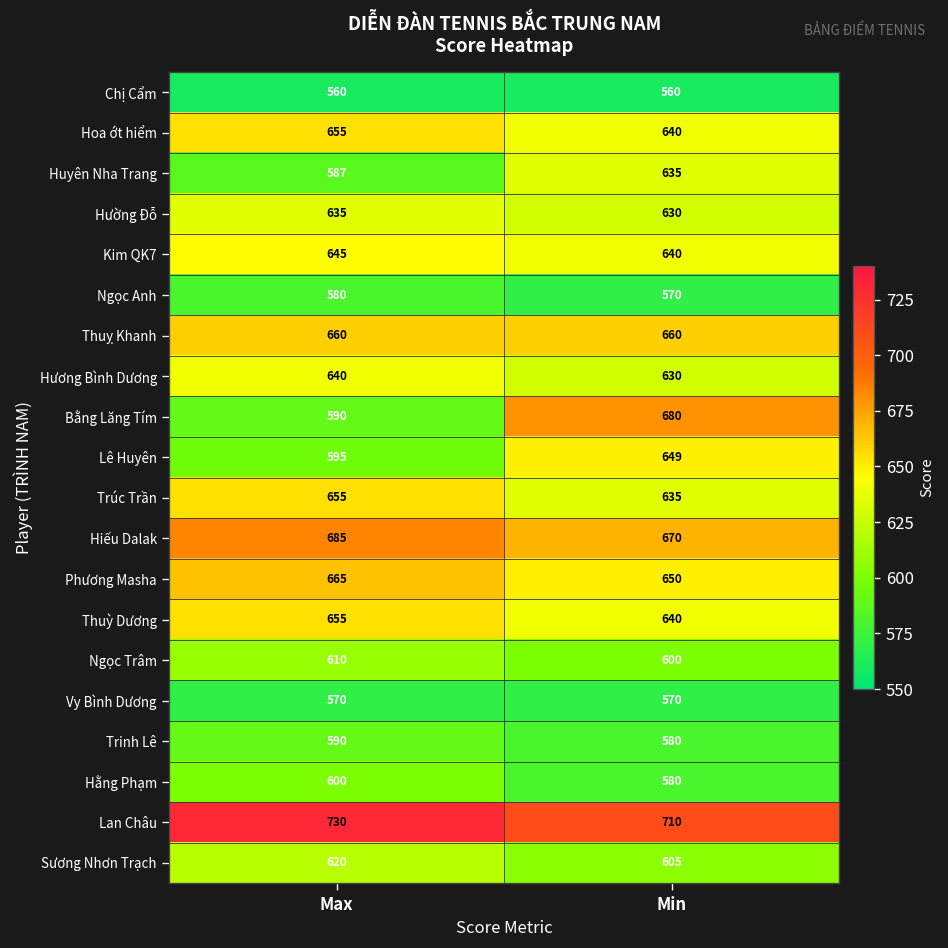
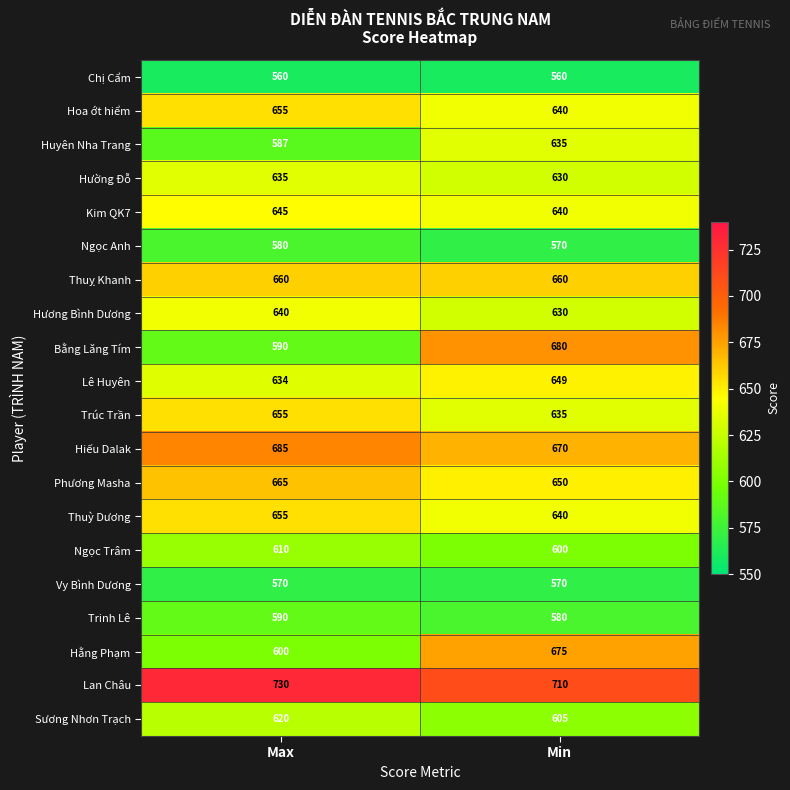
  {
    "Chị Cẩm": {
      "Max": 560,
      "Min": 560
    },
    "Hoa ớt hiểm": {
      "Max": 655,
      "Min": 640
    },
    "Huyên Nha Trang": {
      "Max": 587,
      "Min": 635
    },
    "Hường Đỗ": {
      "Max": 635,
      "Min": 630
    },
    "Kim QK7": {
      "Max": 645,
      "Min": 640
    },
    "Ngọc Anh": {
      "Max": 580,
      "Min": 570
    },
    "Thuỵ Khanh": {
      "Max": 660,
      "Min": 660
    },
    "Hương Bình Dương": {
      "Max": 640,
      "Min": 630
    },
    "Bằng Lăng Tím": {
      "Max": 590,
      "Min": 680
    },
    "Lê Huyên": {
-     "Max": 595,
+     "Max": 634,
      "Min": 649
    },
    "Trúc Trần": {
      "Max": 655,
      "Min": 635
    },
    "Hiếu Dalak": {
      "Max": 685,
      "Min": 670
    },
    "Phương Masha": {
      "Max": 665,
      "Min": 650
    },
    "Thuỳ Dương": {
      "Max": 655,
      "Min": 640
    },
    "Ngọc Trâm": {
      "Max": 610,
      "Min": 600
    },
    "Vy Bình Dương": {
      "Max": 570,
      "Min": 570
    },
    "Trinh Lê": {
      "Max": 590,
      "Min": 580
    },
    "Hằng Phạm": {
      "Max": 600,
-     "Min": 580
+     "Min": 675
    },
    "Lan Châu": {
      "Max": 730,
      "Min": 710
    },
    "Sương Nhơn Trạch": {
      "Max": 620,
      "Min": 605
    }
  }
